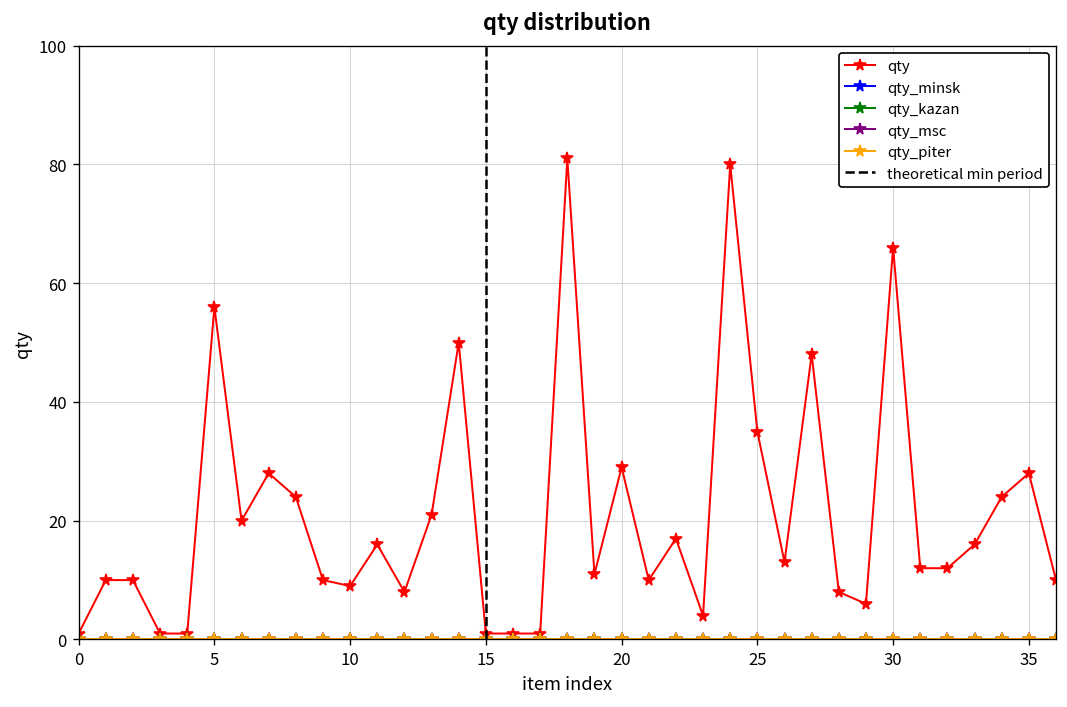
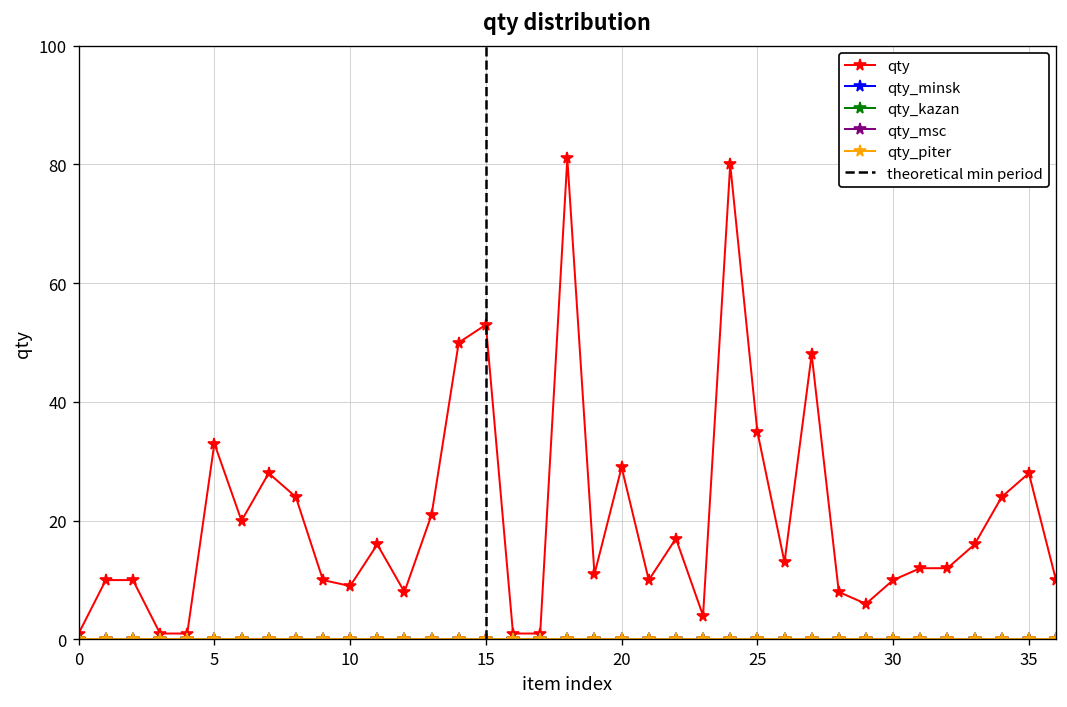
  {
    "qty": {
      "0": 1,
-     "5": 56,
+     "5": 33,
      "10": 9,
-     "15": 1,
+     "15": 53,
      "20": 29,
      "25": 35,
-     "30": 66,
+     "30": 10,
      "35": 28
    },
    "qty_piter": {
      "0": 0,
      "5": 0,
      "10": 0,
      "15": 0,
      "20": 0,
      "25": 0,
      "30": 0,
      "35": 0
    }
  }
